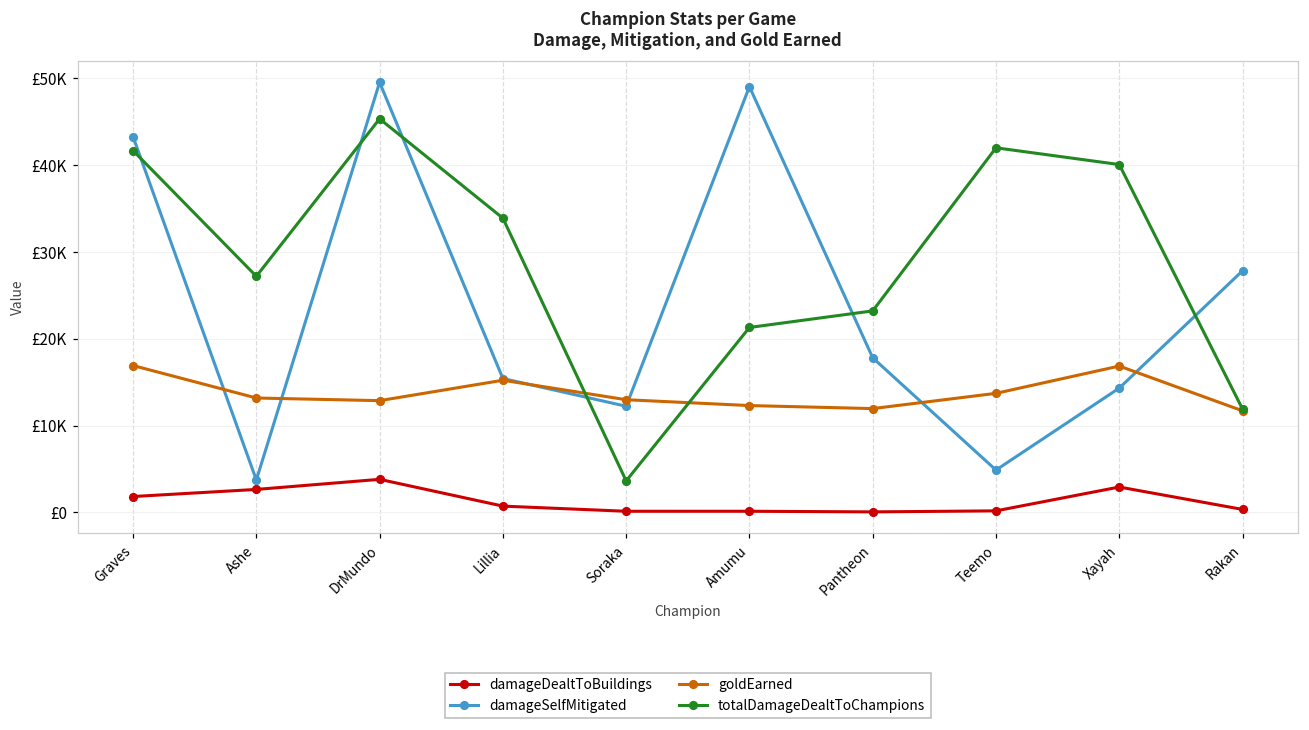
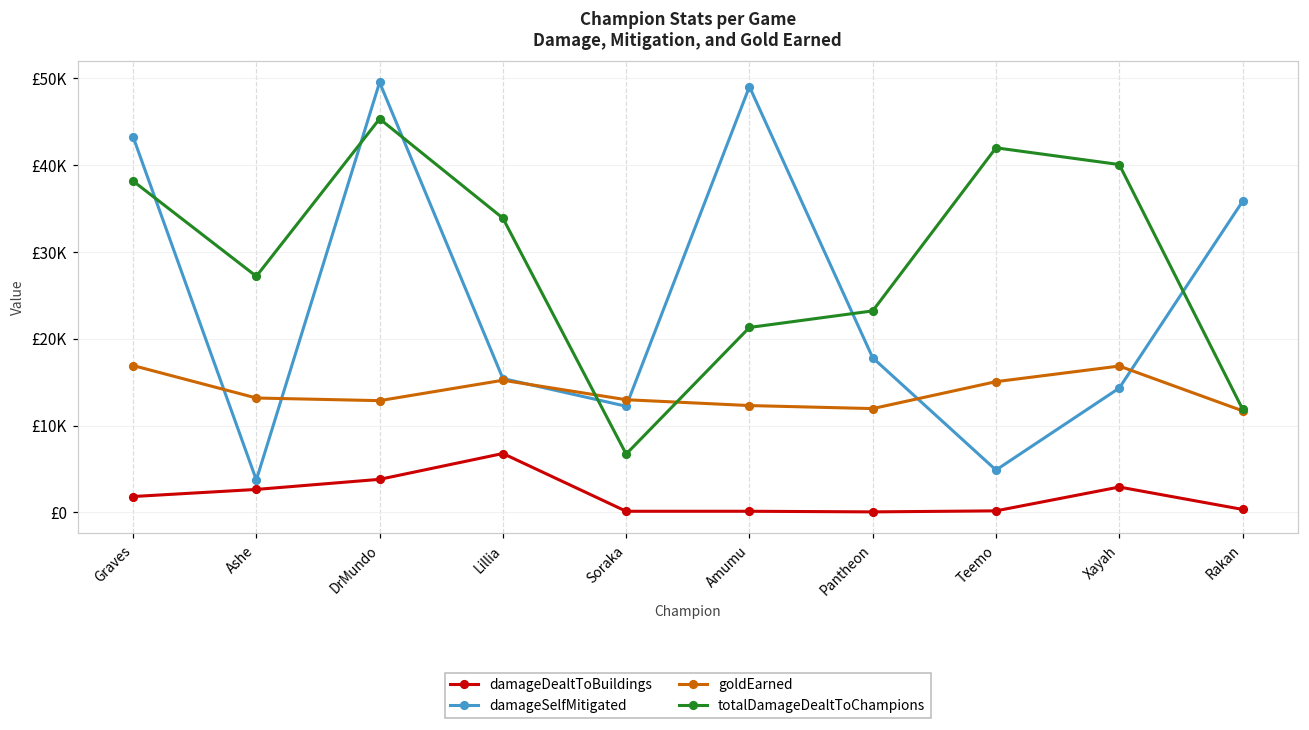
  {
    "damageDealtToBuildings": {
      "Graves": "£2000",
      "Ashe": "£3000",
      "DrMundo": "£4000",
-     "Lillia": "£1000",
+     "Lillia": "£7000",
      "Soraka": "£0",
      "Amumu": "£0",
      "Pantheon": "£0",
      "Teemo": "£0",
      "Xayah": "£3000",
      "Rakan": "£0"
    },
    "damageSelfMitigated": {
      "Graves": "£43000",
      "Ashe": "£4000",
      "DrMundo": "£50000",
      "Soraka": "£12000",
      "Amumu": "£49000",
      "Pantheon": "£18000",
      "Teemo": "£5000",
      "Xayah": "£14000",
-     "Rakan": "£28000"
+     "Rakan": "£36000"
    },
    "goldEarned": {
      "Graves": "£17000",
      "Ashe": "£13000",
      "DrMundo": "£13000",
      "Soraka": "£13000",
      "Amumu": "£12000",
      "Pantheon": "£12000",
-     "Teemo": "£14000",
+     "Teemo": "£15000",
      "Xayah": "£17000"
    },
    "totalDamageDealtToChampions": {
-     "Graves": "£42000",
+     "Graves": "£38000",
      "Ashe": "£27000",
      "DrMundo": "£45000",
      "Lillia": "£34000",
-     "Soraka": "£4000",
+     "Soraka": "£7000",
      "Amumu": "£21000",
      "Pantheon": "£23000",
      "Teemo": "£42000",
      "Xayah": "£40000"
    }
  }
